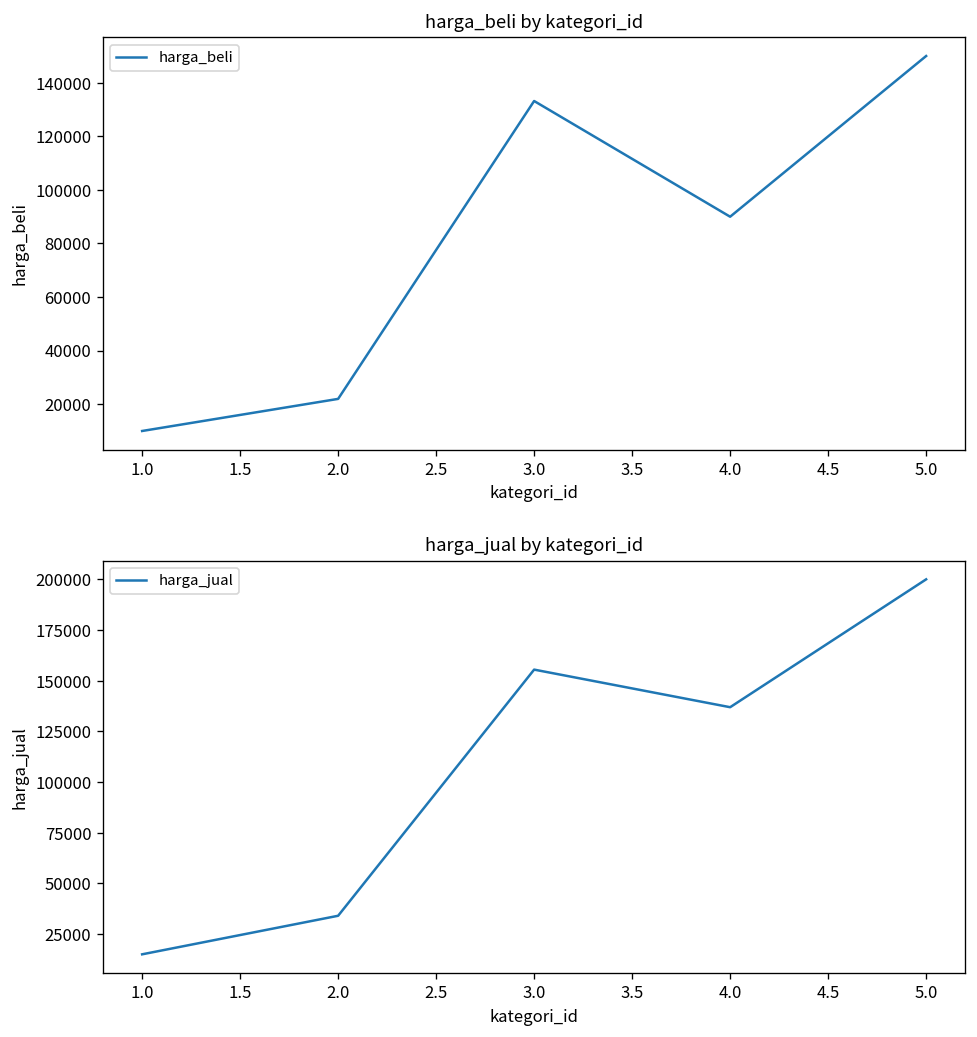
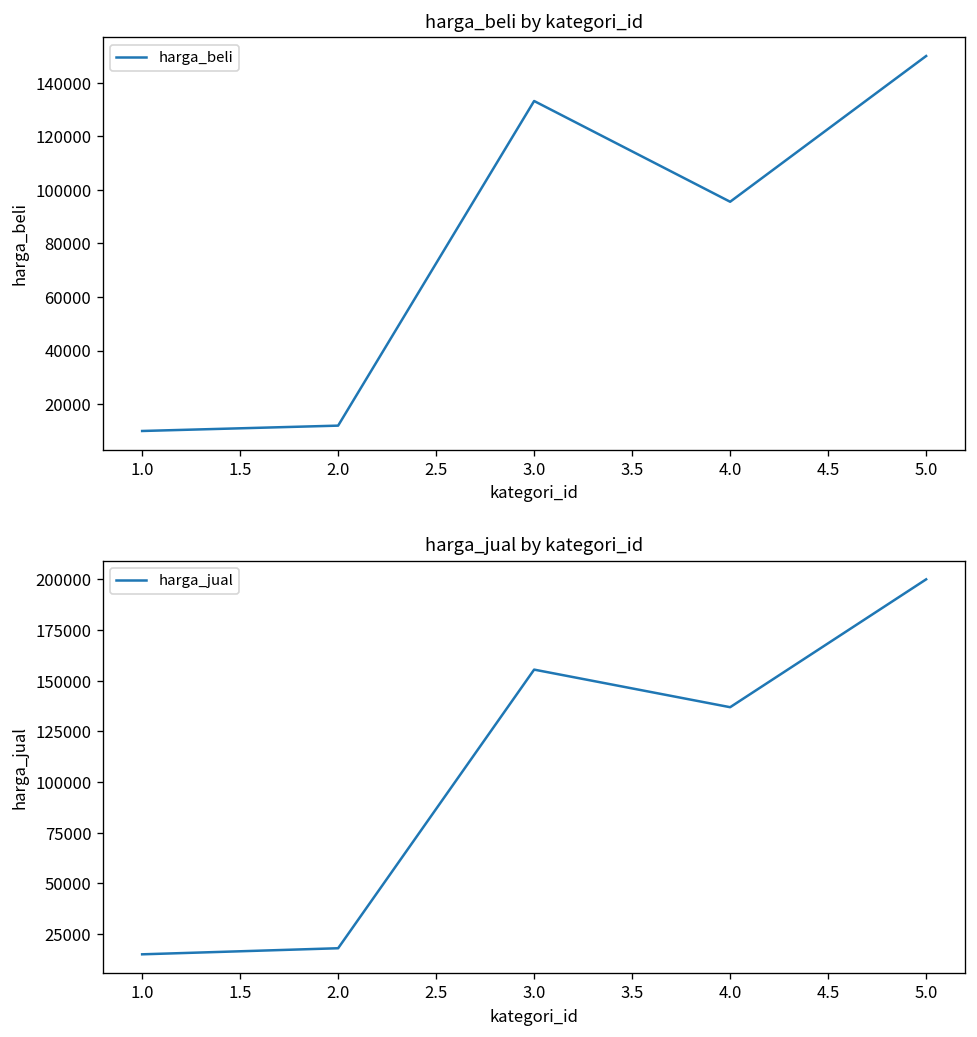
  {
    "harga_beli by kategori_id": {
      "1.0": 10000,
-     "2.0": 22000,
+     "2.0": 12000,
      "3.0": 133000,
-     "4.0": 90000,
+     "4.0": 96000,
      "5.0": 150000
    },
    "harga_jual by kategori_id": {
      "1.0": 15000,
-     "2.0": 34000,
+     "2.0": 18000,
      "3.0": 155000,
      "4.0": 137000,
      "5.0": 200000
    }
  }
